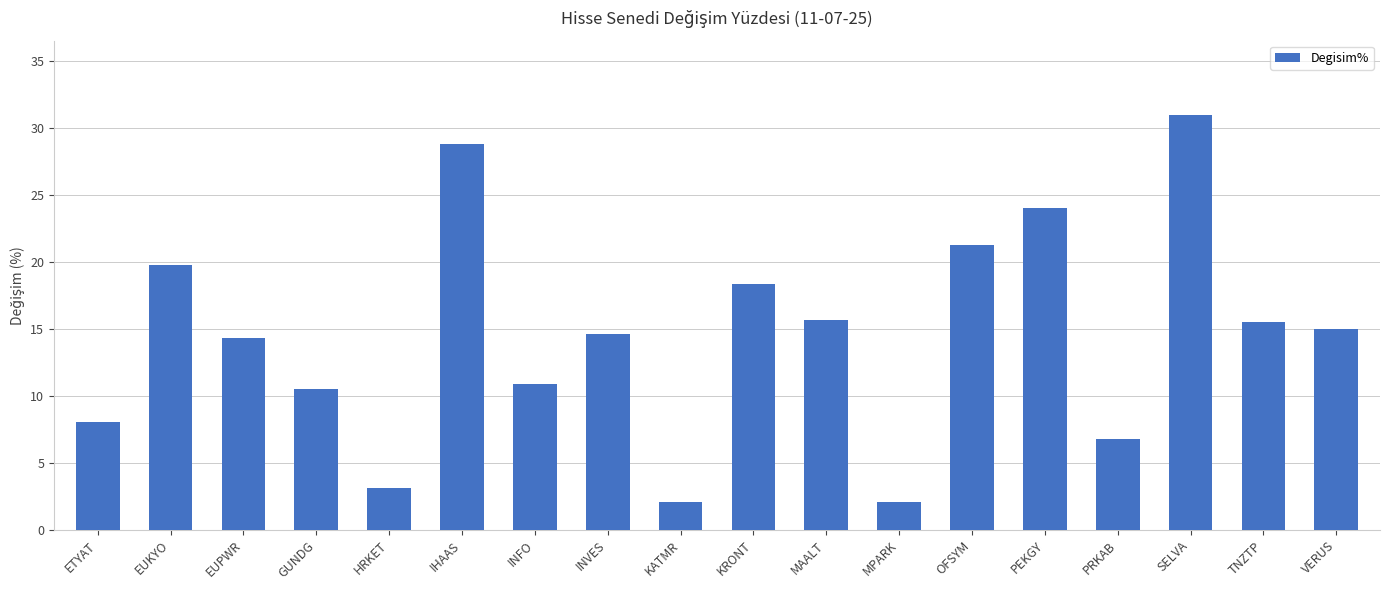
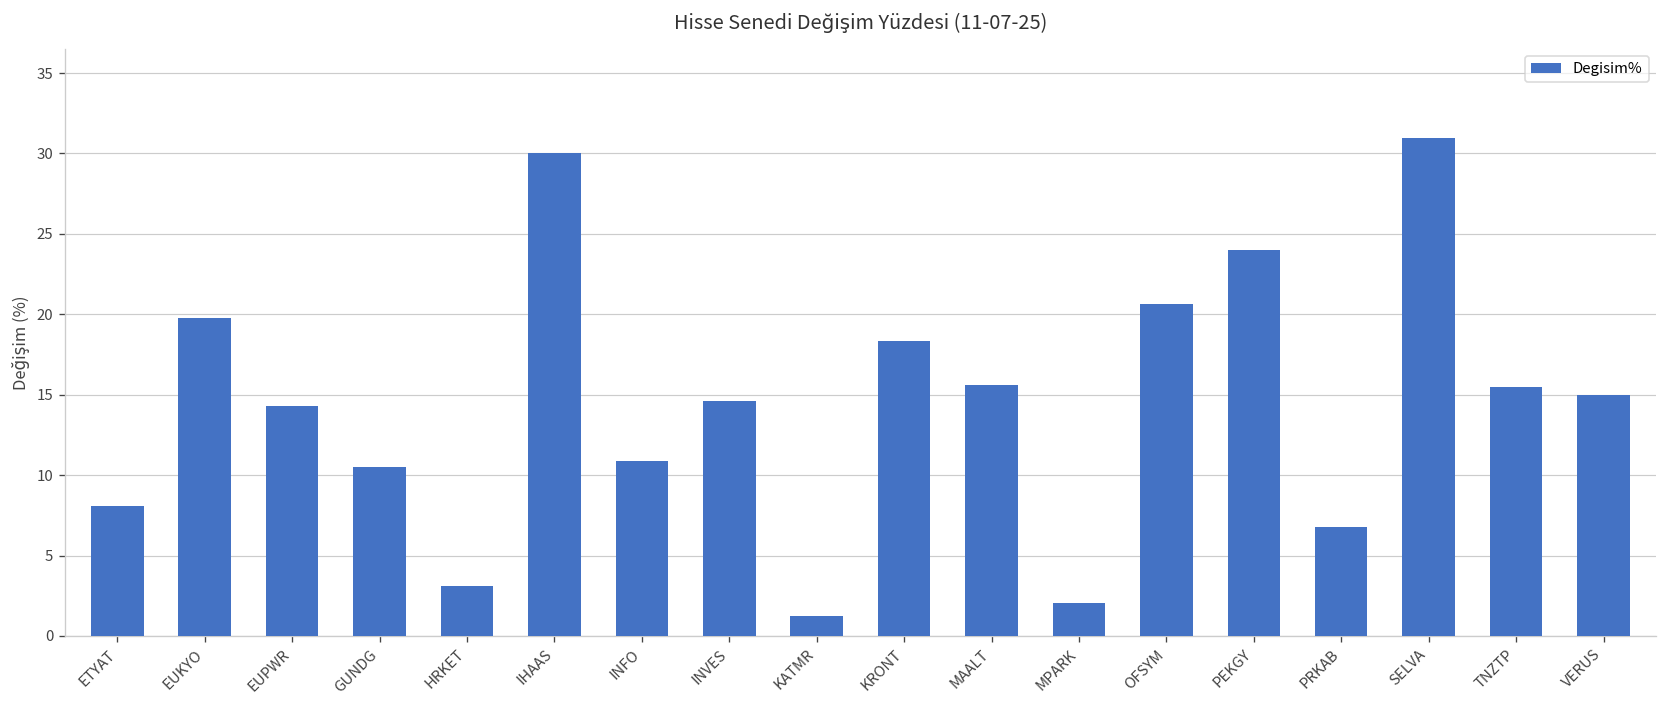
  {
    "ETYAT": 8.1,
    "EUKYO": 19.8,
    "EUPWR": 14.3,
    "GUNDG": 10.5,
    "HRKET": 3.1,
-   "IHAAS": 28.8,
+   "IHAAS": 30.1,
    "INFO": 10.9,
    "INVES": 14.6,
-   "KATMR": 2.1,
+   "KATMR": 1.2,
    "KRONT": 18.4,
    "MAALT": 15.6,
    "MPARK": 2.1,
-   "OFSYM": 21.3,
+   "OFSYM": 20.7,
    "PEKGY": 24.0,
    "PRKAB": 6.8,
    "SELVA": 30.9,
    "TNZTP": 15.5,
    "VERUS": 15.0
  }
